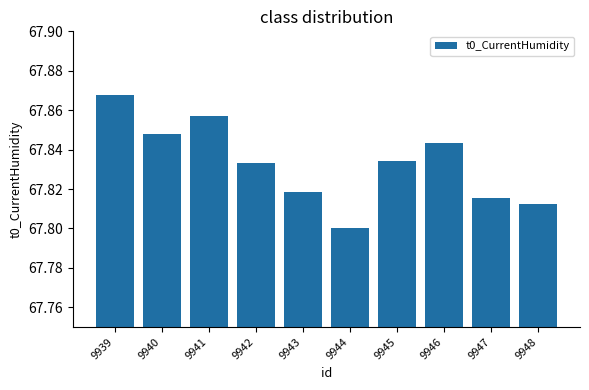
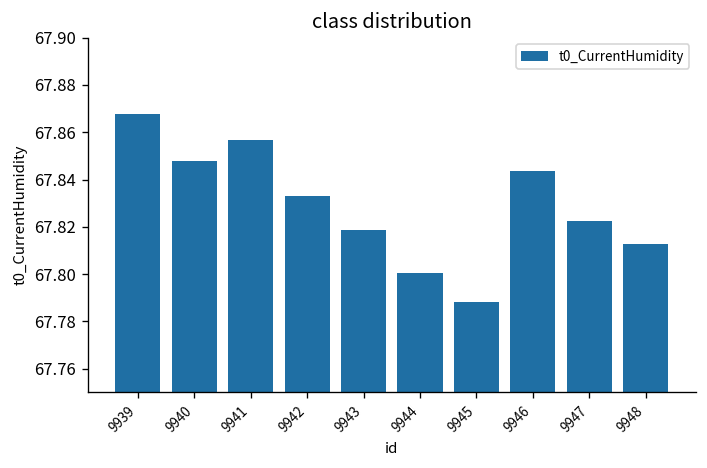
  {
    "9939": 67.868,
    "9940": 67.848,
    "9941": 67.857,
    "9942": 67.833,
    "9943": 67.819,
    "9944": 67.800,
-   "9945": 67.834,
+   "9945": 67.788,
    "9946": 67.843,
-   "9947": 67.816,
+   "9947": 67.823,
    "9948": 67.813
  }
